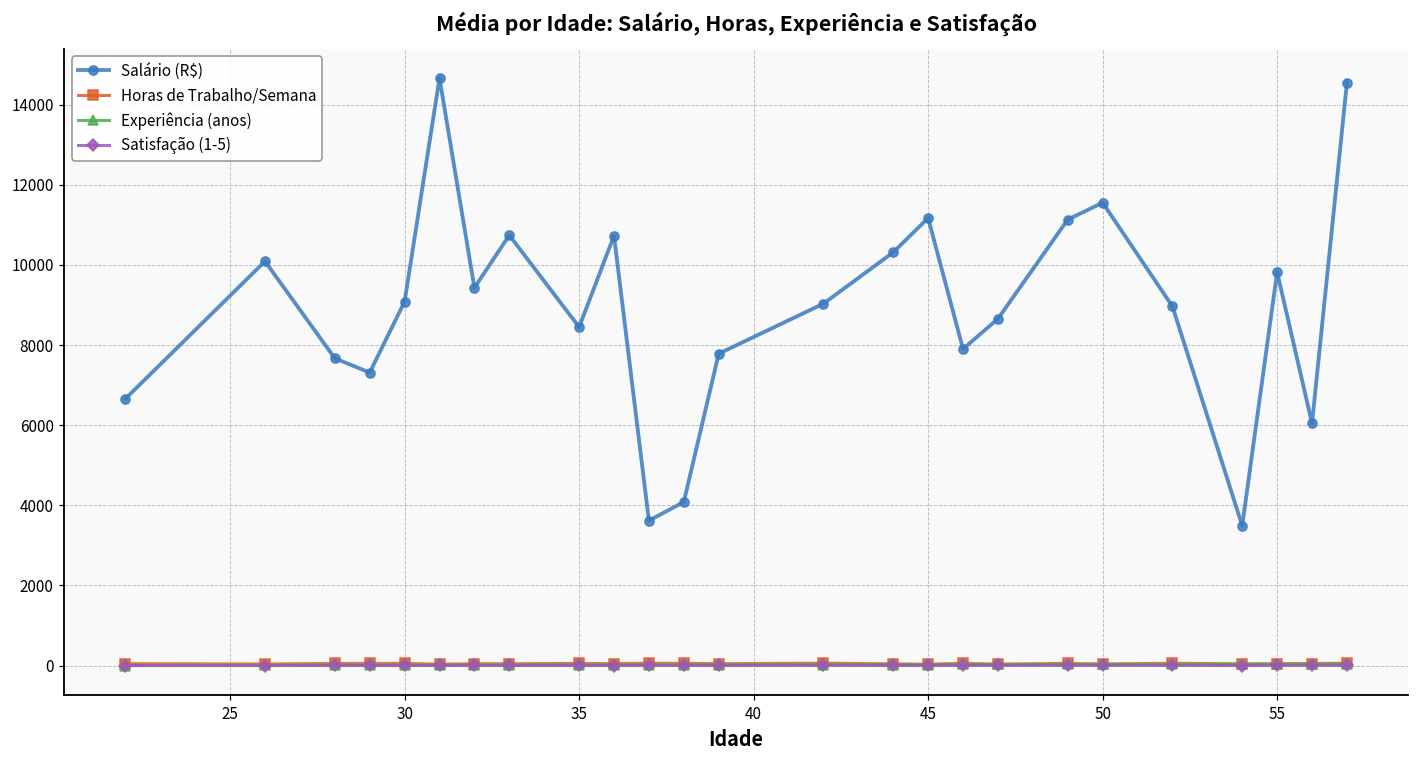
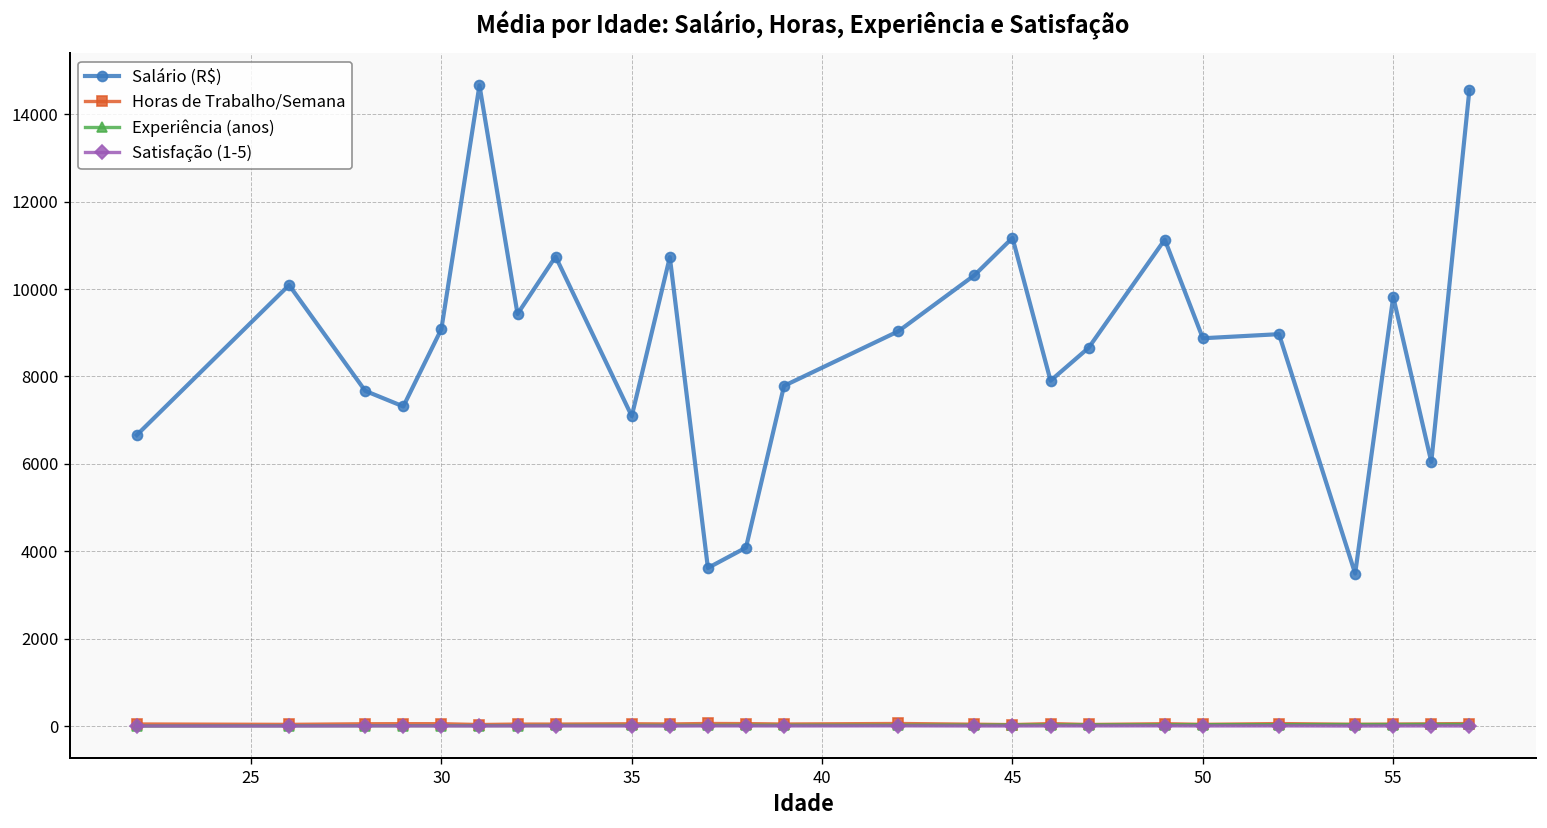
  {
    "Salário (R$)": {
      "30": 9100,
-     "35": 8400,
+     "35": 7100,
      "45": 11200,
-     "50": 11600,
+     "50": 8900,
      "55": 9800
    }
  }
